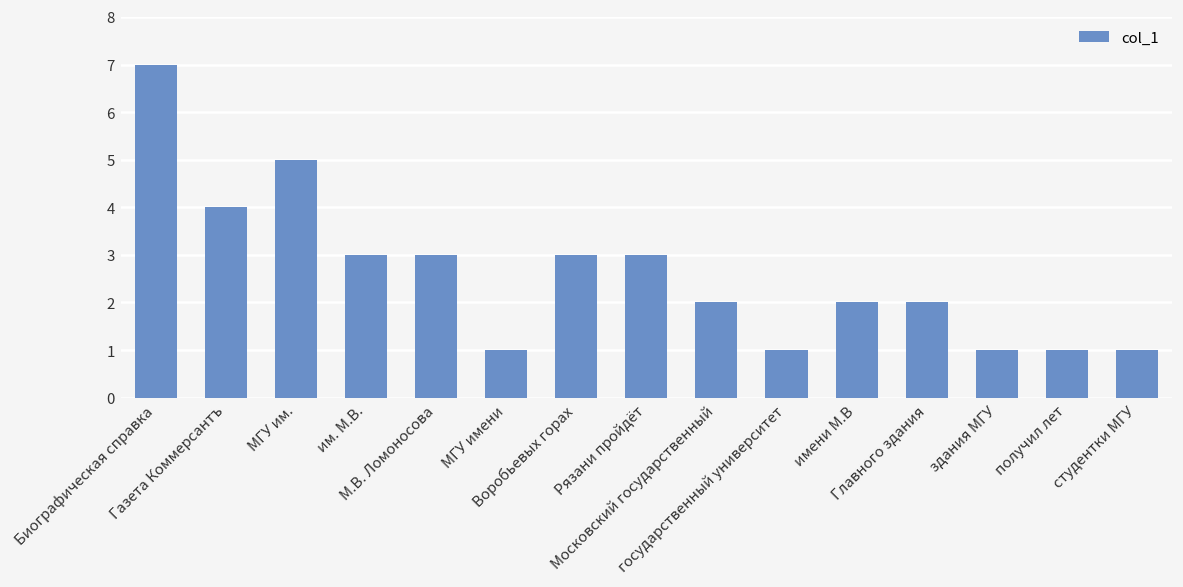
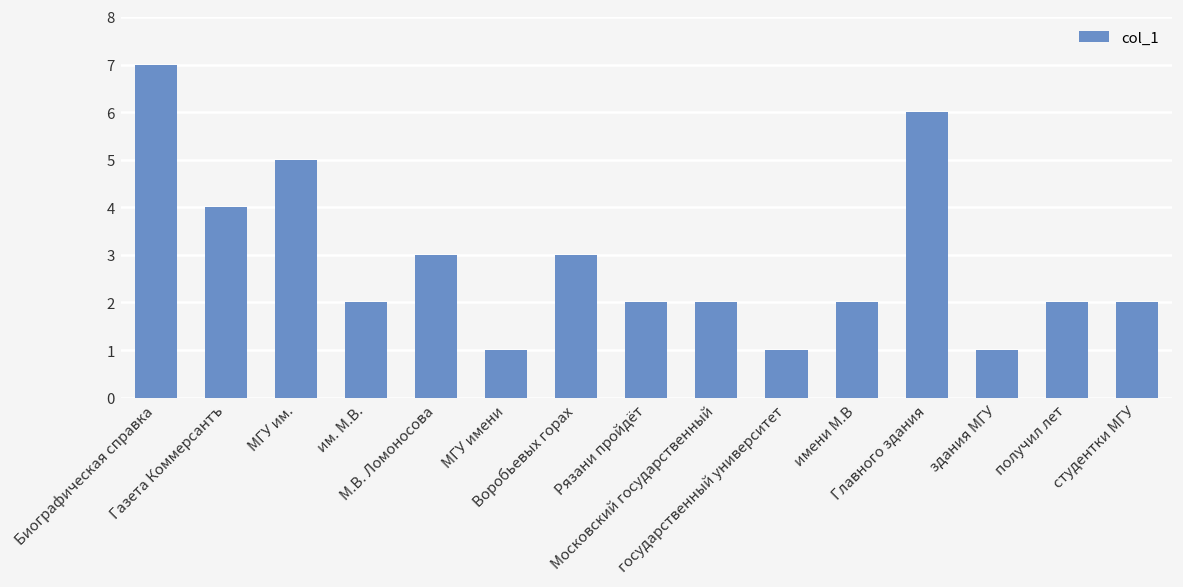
  {
    "Биографическая справка": 7,
    "Газета Коммерсантъ": 4,
    "МГУ им.": 5,
-   "им. М.В.": 3,
+   "им. М.В.": 2,
    "М.В. Ломоносова": 3,
    "МГУ имени": 1,
    "Воробьевых горах": 3,
-   "Рязани пройдёт": 3,
+   "Рязани пройдёт": 2,
    "Московский государственный": 2,
    "государственный университет": 1,
    "имени М.В": 2,
-   "Главного здания": 2,
+   "Главного здания": 6,
    "здания МГУ": 1,
-   "получил лет": 1,
-   "студентки МГУ": 1
+   "получил лет": 2,
+   "студентки МГУ": 2
  }
